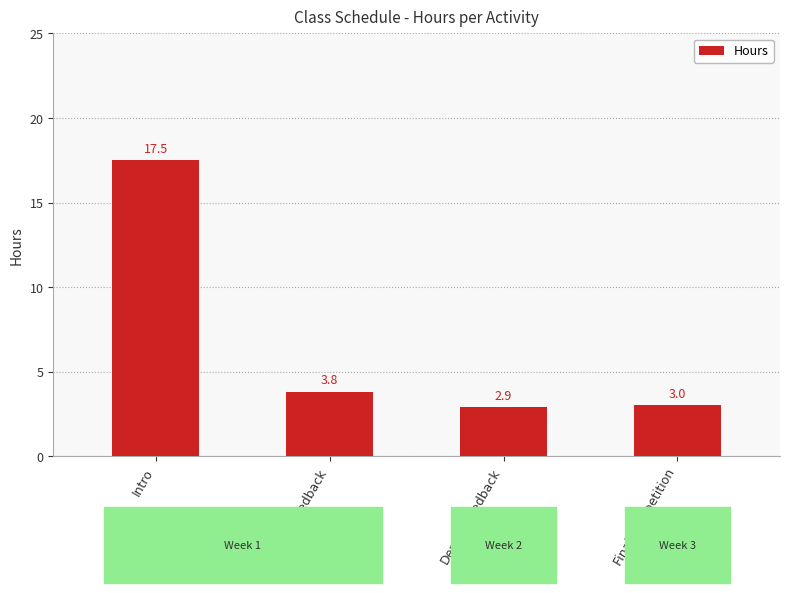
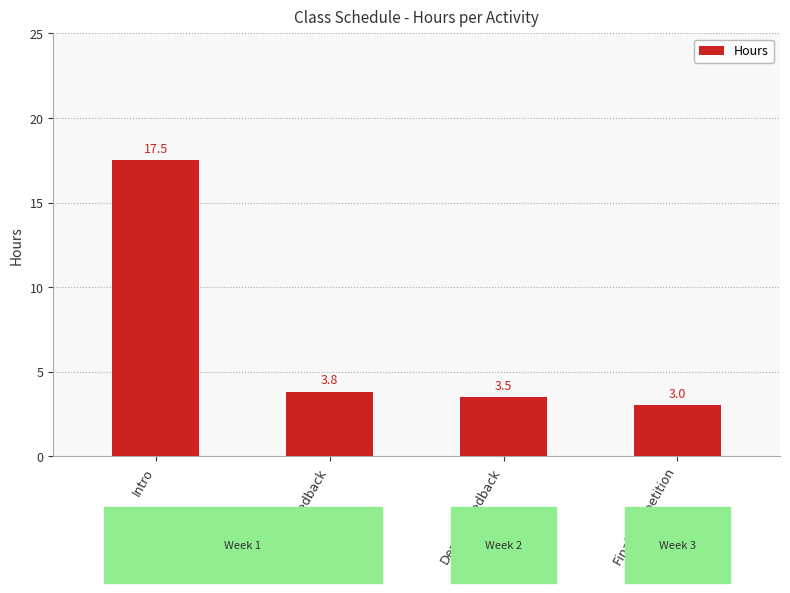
  {
    "Intro": 17.5,
    "Proposal+Feedback": 3.8,
-   "Demo+Feedback": 2.9,
+   "Demo+Feedback": 3.5,
    "Final Competition": 3.0
  }
